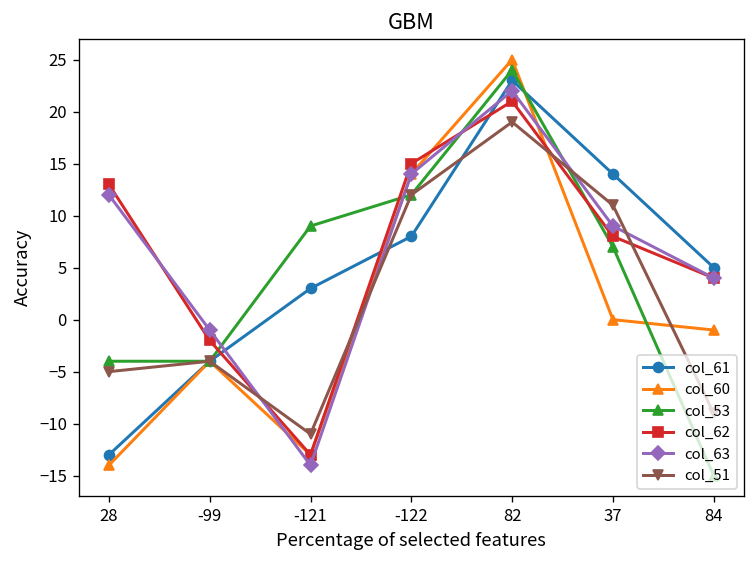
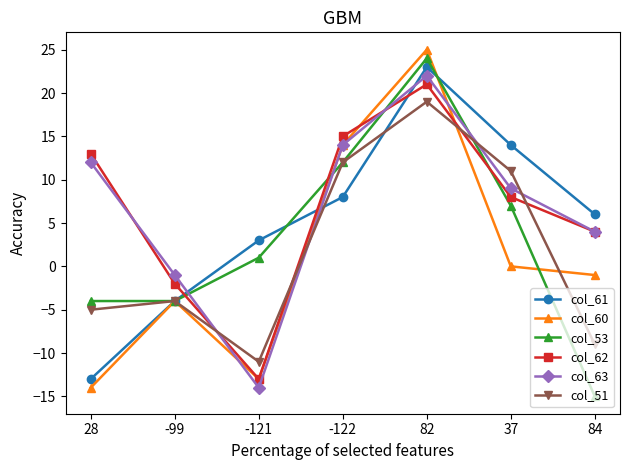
  {
    "col_61": {
      "28": -13,
      "-121": 3,
      "-122": 8,
      "82": 23,
      "37": 14,
-     "84": 5
+     "84": 6
    },
    "col_60": {
      "28": -14,
      "82": 25,
      "37": 0,
      "84": -1
    },
    "col_53": {
      "28": -4,
-     "-121": 9,
+     "-121": 1,
      "82": 24,
      "37": 7
    },
    "col_62": {
      "28": 13,
      "-99": -2,
      "-122": 15,
      "82": 21,
      "37": 8
    },
    "col_63": {
      "28": 12,
      "-99": -1,
      "-121": -14,
      "82": 22,
      "37": 9
    },
    "col_51": {
      "28": -5,
      "-121": -11,
      "82": 19,
      "37": 11
    }
  }
